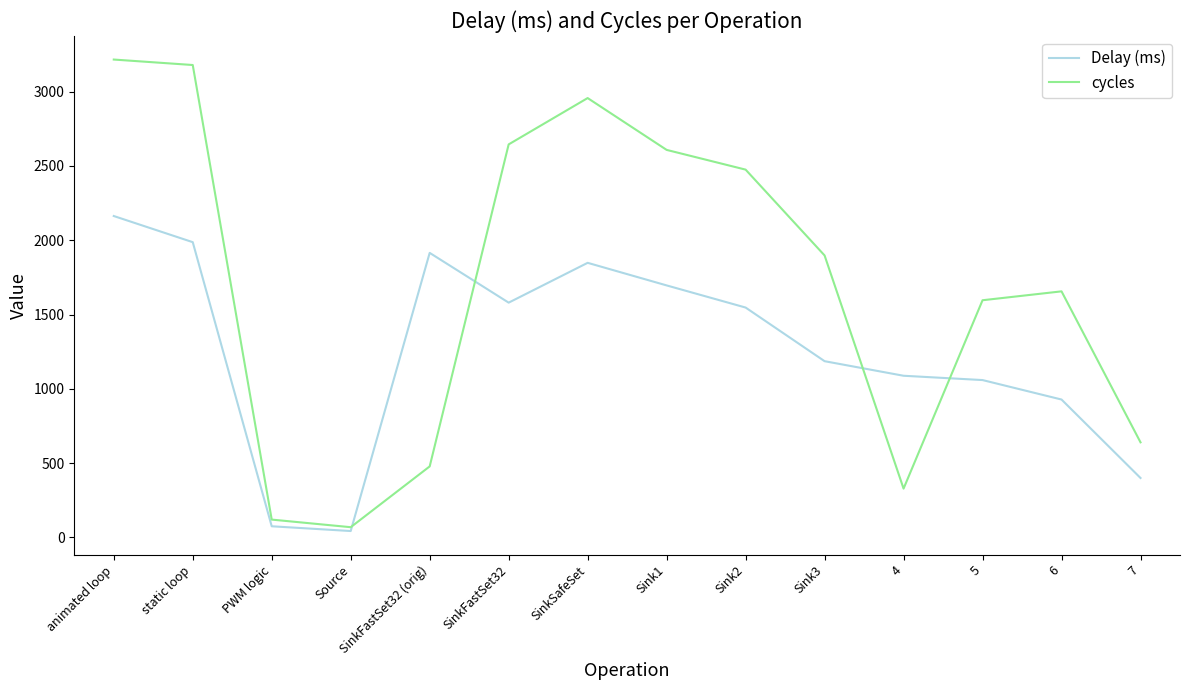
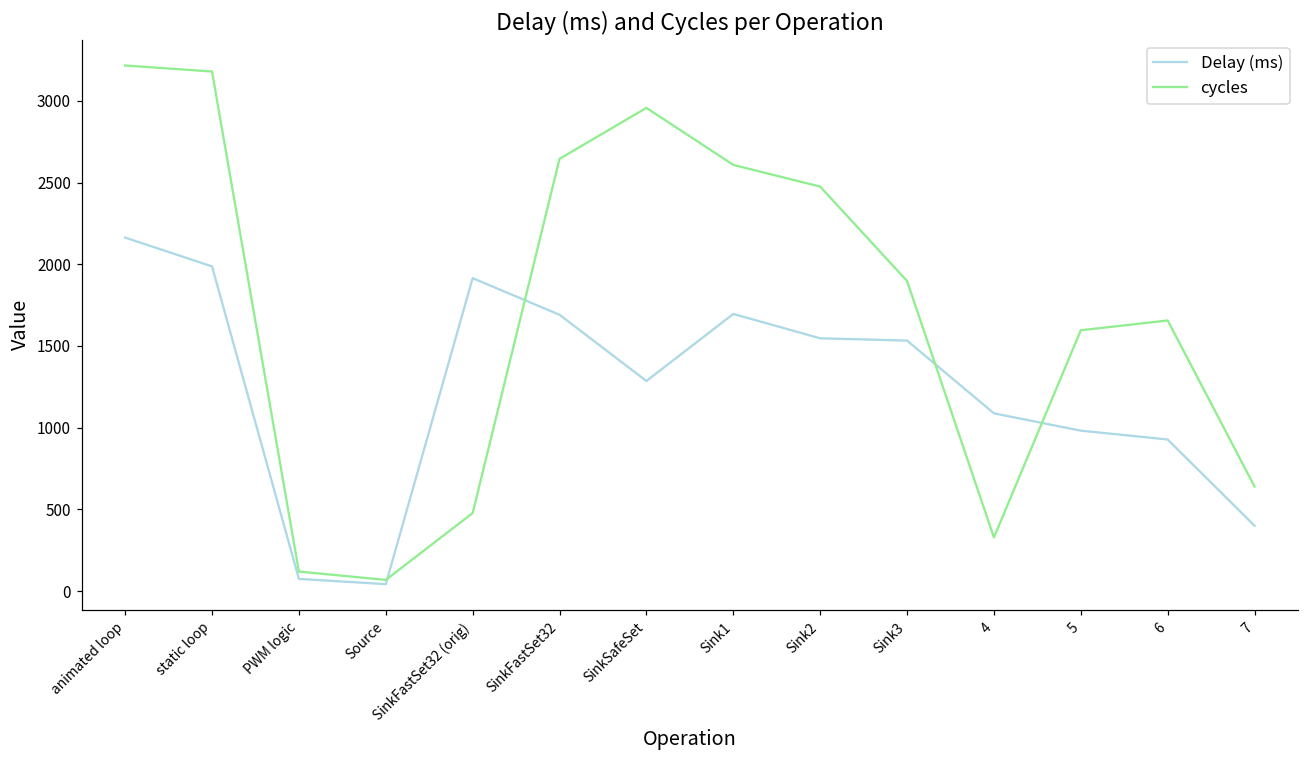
  {
    "Delay (ms)": {
      "animated loop": 2160,
      "static loop": 1990,
      "PWM logic": 80,
      "Source": 40,
      "SinkFastSet32 (orig)": 1920,
-     "SinkFastSet32": 1580,
-     "SinkSafeSet": 1850,
+     "SinkFastSet32": 1690,
+     "SinkSafeSet": 1290,
      "Sink1": 1700,
      "Sink2": 1550,
-     "Sink3": 1190,
+     "Sink3": 1530,
      "4": 1090,
-     "5": 1060,
+     "5": 980,
      "6": 930,
      "7": 400
    },
    "cycles": {
      "animated loop": 3220,
      "static loop": 3180,
      "PWM logic": 120,
      "Source": 70,
      "SinkFastSet32 (orig)": 480,
      "SinkFastSet32": 2650,
      "SinkSafeSet": 2960,
      "Sink1": 2610,
      "Sink2": 2480,
      "Sink3": 1900,
      "4": 330,
      "5": 1600,
      "6": 1660,
      "7": 640
    }
  }
